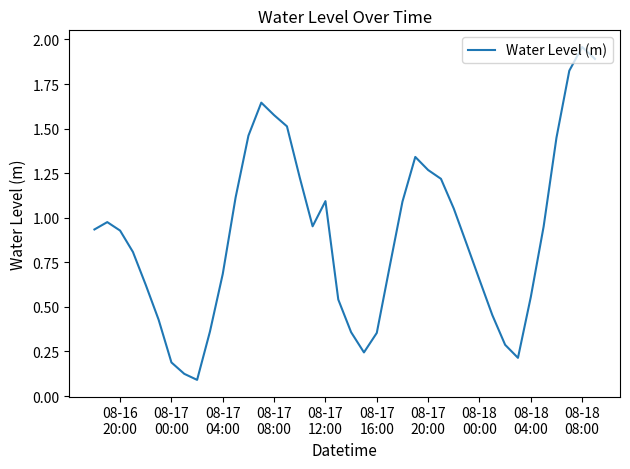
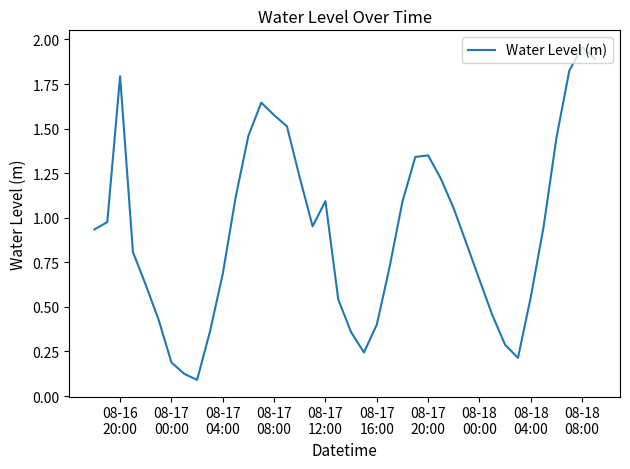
  {
-   "08-16 20:00": 0.93,
+   "08-16 20:00": 1.79,
    "08-17 00:00": 0.19,
    "08-17 04:00": 0.69,
    "08-17 08:00": 1.58,
    "08-17 12:00": 1.09,
-   "08-17 16:00": 0.35,
-   "08-17 20:00": 1.27,
+   "08-17 16:00": 0.40,
+   "08-17 20:00": 1.35,
    "08-18 00:00": 0.65,
    "08-18 04:00": 0.56
  }
